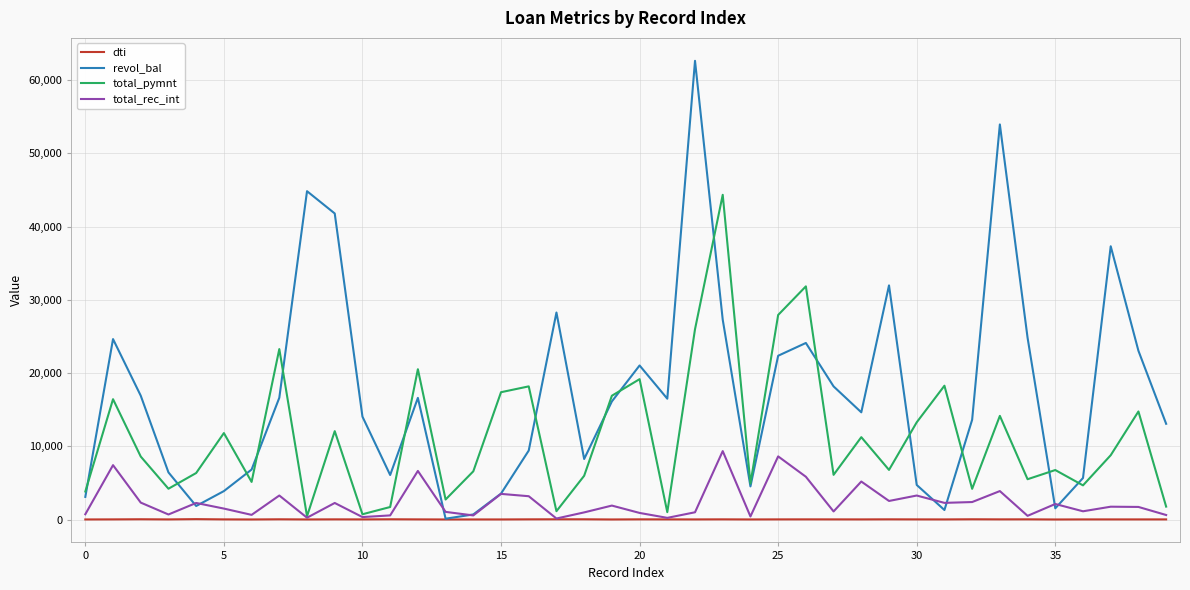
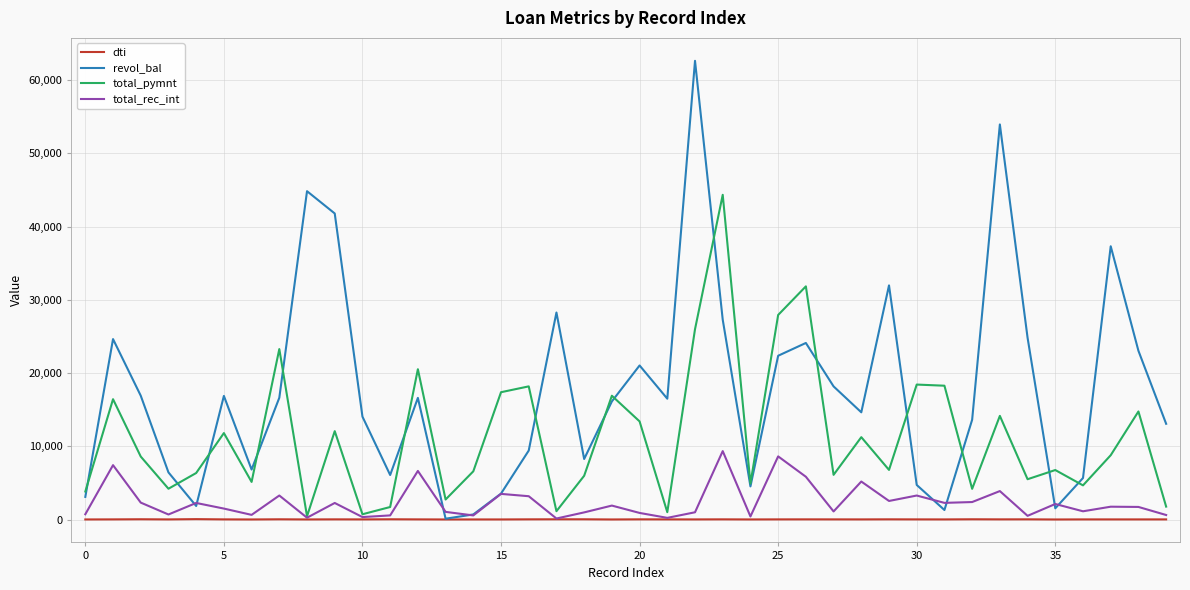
  {
    "dti": {
      "0": "0",
      "5": "0",
      "15": "0",
      "20": "0",
      "25": "0",
      "30": "0",
      "35": "0"
    },
    "revol_bal": {
      "0": "3,000",
-     "5": "4,000",
+     "5": "17,000",
      "10": "14,000",
      "20": "21,000",
      "25": "22,000",
      "30": "5,000",
      "35": "2,000"
    },
    "total_pymnt": {
      "0": "4,000",
      "5": "12,000",
      "10": "1,000",
      "15": "17,000",
-     "20": "19,000",
+     "20": "13,000",
      "25": "28,000",
-     "30": "13,000",
+     "30": "18,000",
      "35": "7,000"
    },
    "total_rec_int": {
      "0": "1,000",
      "5": "1,000",
      "20": "1,000",
      "25": "9,000",
      "30": "3,000",
      "35": "2,000"
    }
  }
